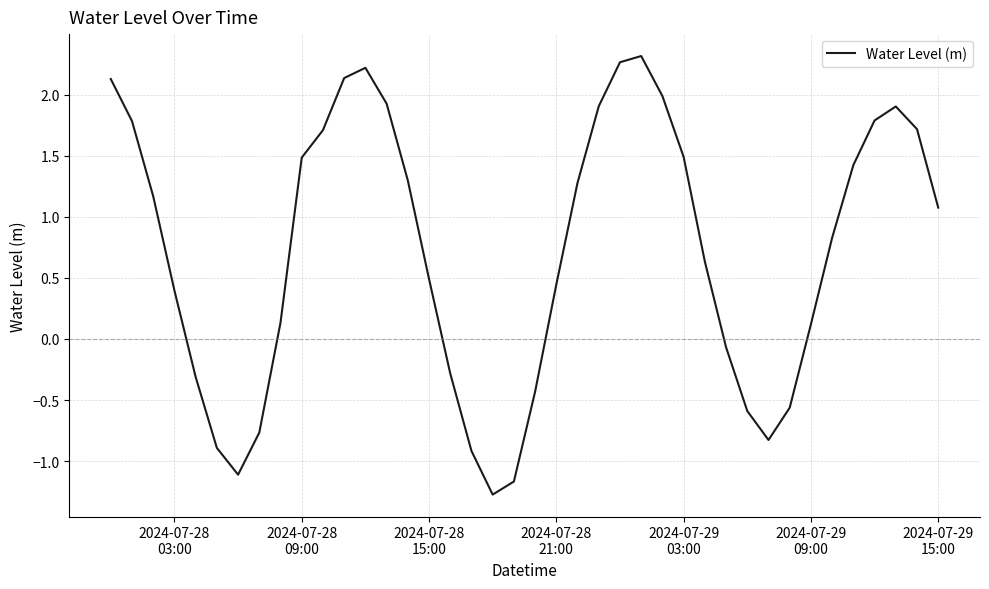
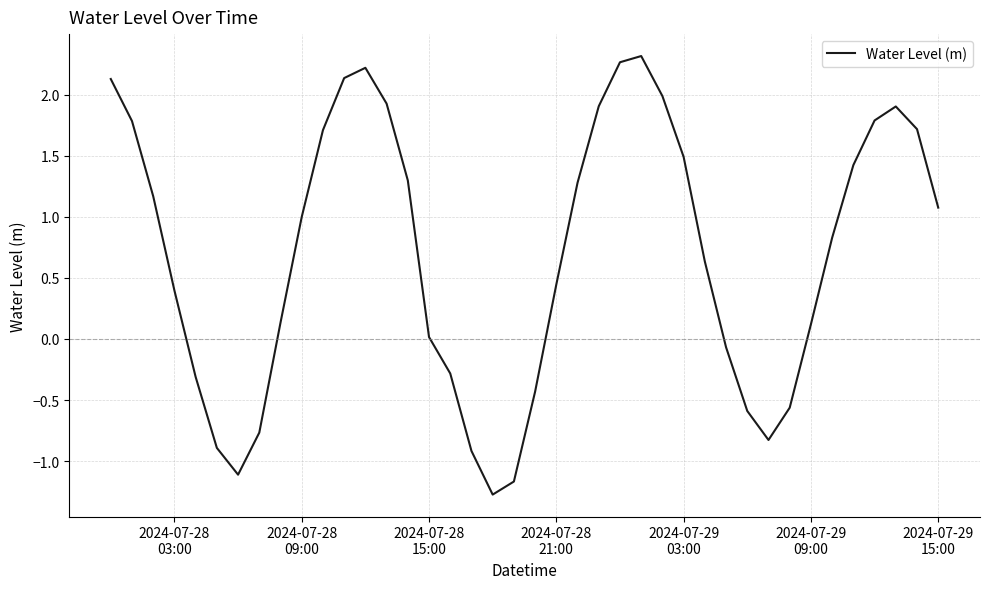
  {
    "2024-07-28 03:00": 0.40,
-   "2024-07-28 09:00": 1.49,
-   "2024-07-28 15:00": 0.49,
+   "2024-07-28 09:00": 1.00,
+   "2024-07-28 15:00": 0.02,
    "2024-07-28 21:00": 0.45,
    "2024-07-29 03:00": 1.49,
    "2024-07-29 09:00": 0.12,
    "2024-07-29 15:00": 1.08
  }
